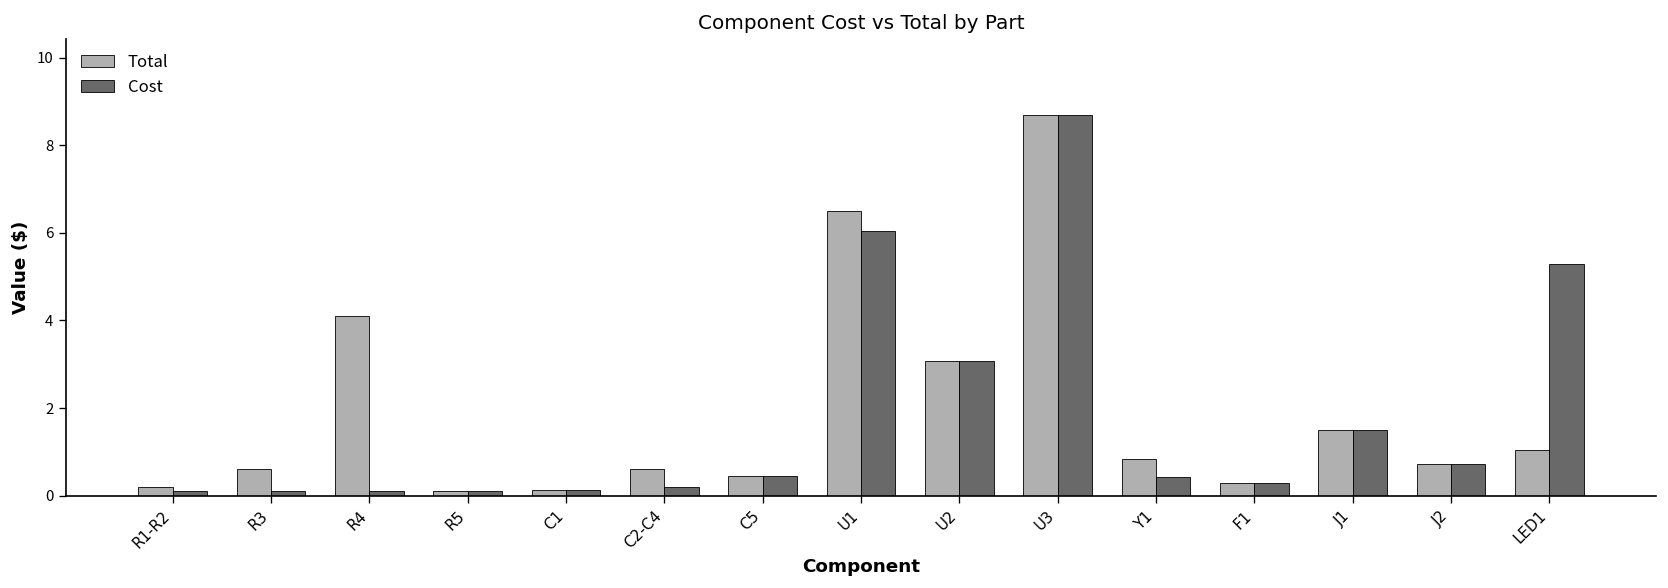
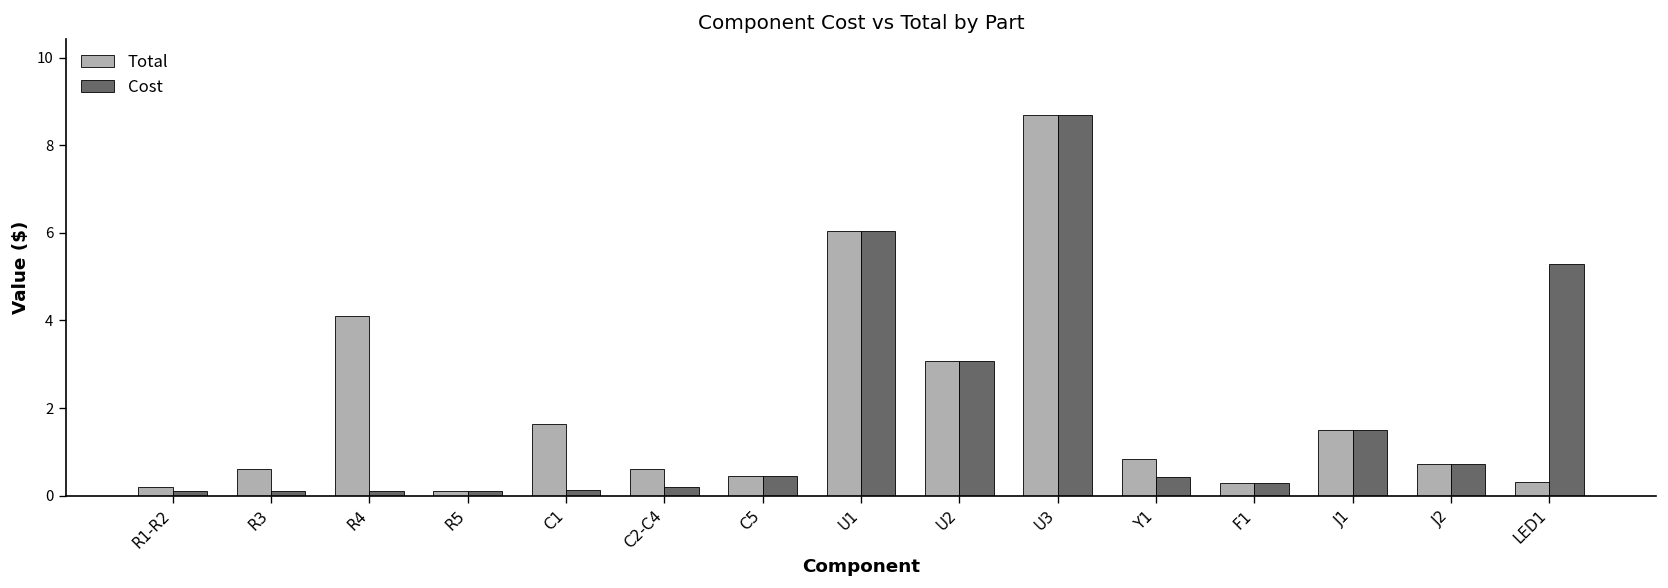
  {
    "Total": {
      "R1-R2": 0.2,
      "R3": 0.6,
      "R4": 4.1,
      "R5": 0.1,
-     "C1": 0.1,
+     "C1": 1.6,
      "C2-C4": 0.6,
      "C5": 0.4,
-     "U1": 6.5,
+     "U1": 6.0,
      "U2": 3.1,
      "U3": 8.7,
      "Y1": 0.9,
      "F1": 0.3,
      "J1": 1.5,
      "J2": 0.7,
-     "LED1": 1.1
+     "LED1": 0.3
    },
    "Cost": {
      "R1-R2": 0.1,
      "R3": 0.1,
      "R4": 0.1,
      "R5": 0.1,
      "C1": 0.1,
      "C2-C4": 0.2,
      "C5": 0.4,
      "U1": 6.0,
      "U2": 3.1,
      "U3": 8.7,
      "Y1": 0.4,
      "F1": 0.3,
      "J1": 1.5,
      "J2": 0.7,
      "LED1": 5.3
    }
  }
